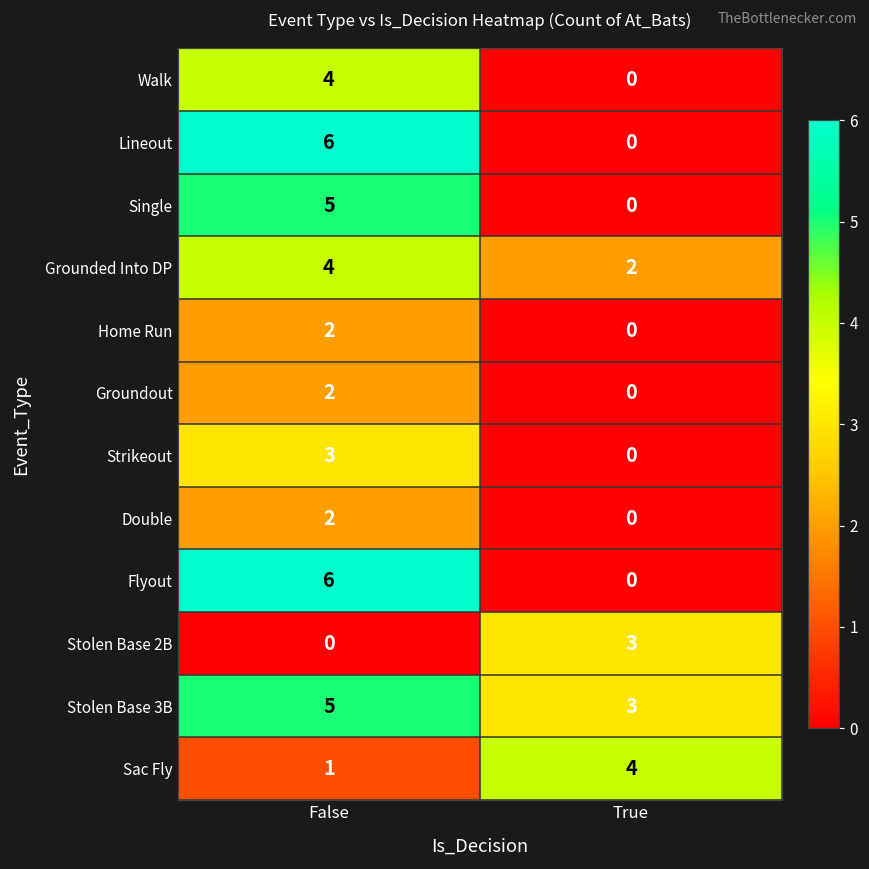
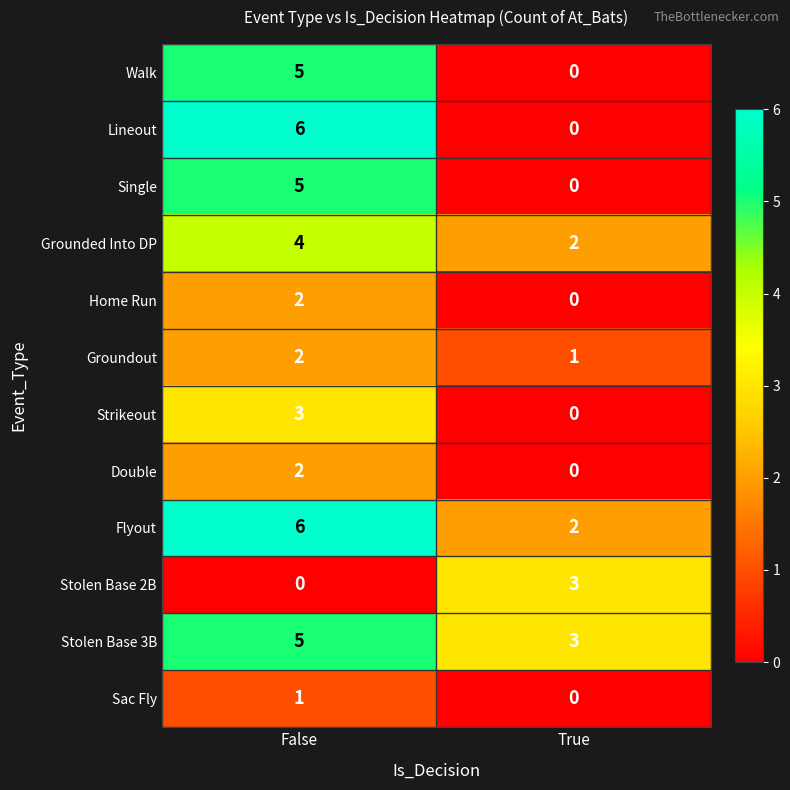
  {
    "Walk": {
-     "False": 4,
+     "False": 5,
      "True": 0
    },
    "Lineout": {
      "False": 6,
      "True": 0
    },
    "Single": {
      "False": 5,
      "True": 0
    },
    "Grounded Into DP": {
      "False": 4,
      "True": 2
    },
    "Home Run": {
      "False": 2,
      "True": 0
    },
    "Groundout": {
      "False": 2,
-     "True": 0
+     "True": 1
    },
    "Strikeout": {
      "False": 3,
      "True": 0
    },
    "Double": {
      "False": 2,
      "True": 0
    },
    "Flyout": {
      "False": 6,
-     "True": 0
+     "True": 2
    },
    "Stolen Base 2B": {
      "False": 0,
      "True": 3
    },
    "Stolen Base 3B": {
      "False": 5,
      "True": 3
    },
    "Sac Fly": {
      "False": 1,
-     "True": 4
+     "True": 0
    }
  }
